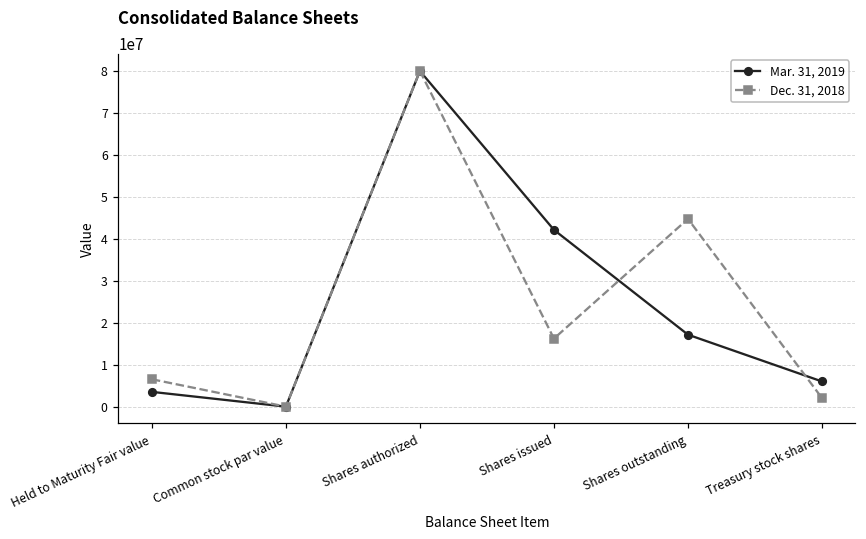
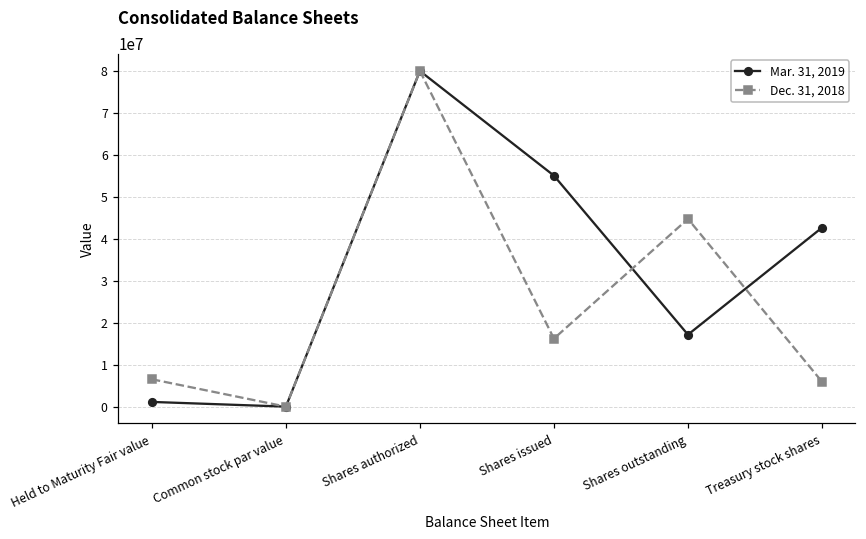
  {
    "Mar. 31, 2019": {
-     "Held to Maturity Fair value": 4000000,
-     "Shares issued": 42000000,
+     "Held to Maturity Fair value": 1000000,
+     "Shares issued": 55000000,
      "Shares outstanding": 17000000,
-     "Treasury stock shares": 6000000
+     "Treasury stock shares": 43000000
    },
    "Dec. 31, 2018": {
      "Held to Maturity Fair value": 7000000,
      "Shares issued": 16000000,
      "Shares outstanding": 45000000,
-     "Treasury stock shares": 2000000
+     "Treasury stock shares": 6000000
    }
  }
